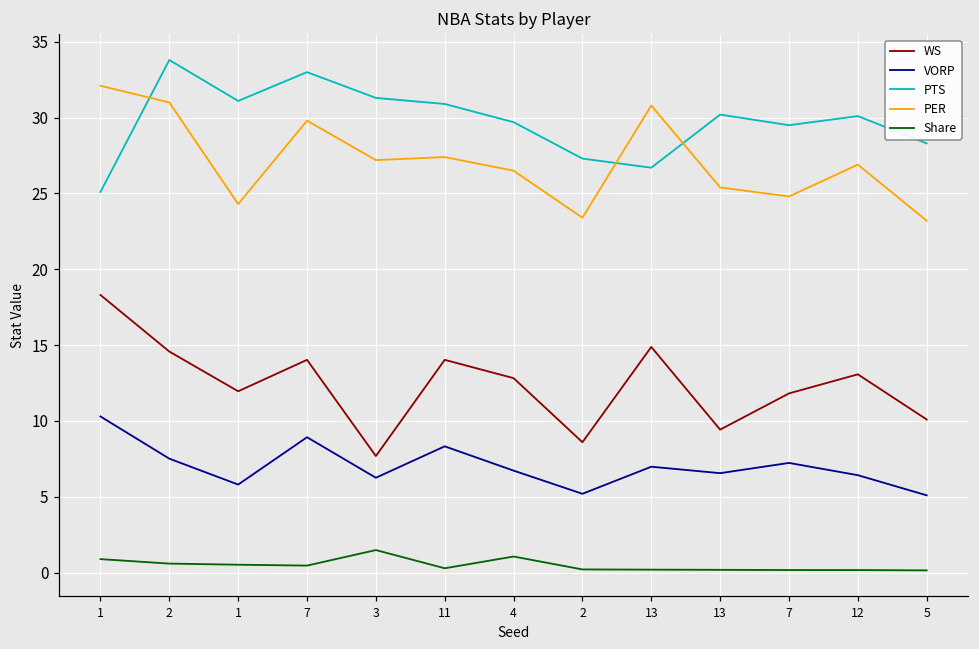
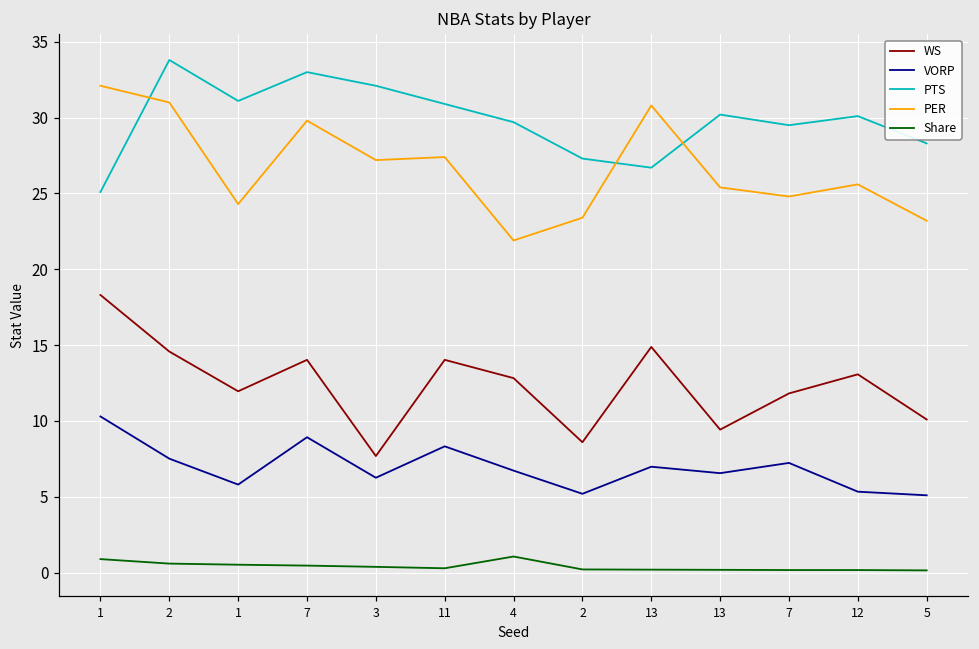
  {
    "WS": {
      "3": 7.7,
      "11": 14.0,
      "4": 12.8,
      "12": 13.1,
      "5": 10.1
    },
    "VORP": {
      "3": 6.3,
      "11": 8.3,
      "4": 6.7,
-     "12": 6.4,
+     "12": 5.3,
      "5": 5.1
    },
    "PTS": {
-     "3": 31.3,
+     "3": 32.1,
      "11": 30.9,
      "4": 29.7,
      "12": 30.1,
      "5": 28.3
    },
    "PER": {
      "3": 27.2,
      "11": 27.4,
-     "4": 26.5,
-     "12": 26.9,
+     "4": 21.9,
+     "12": 25.6,
      "5": 23.2
    },
    "Share": {
-     "3": 1.5,
+     "3": 0.4,
      "11": 0.3,
      "4": 1.1,
      "12": 0.2,
      "5": 0.2
    }
  }
